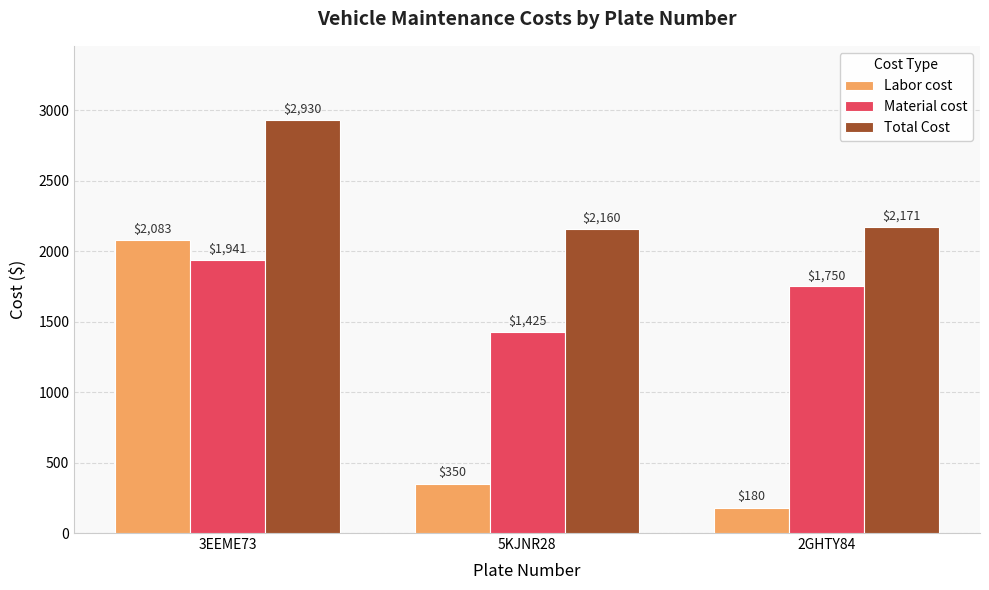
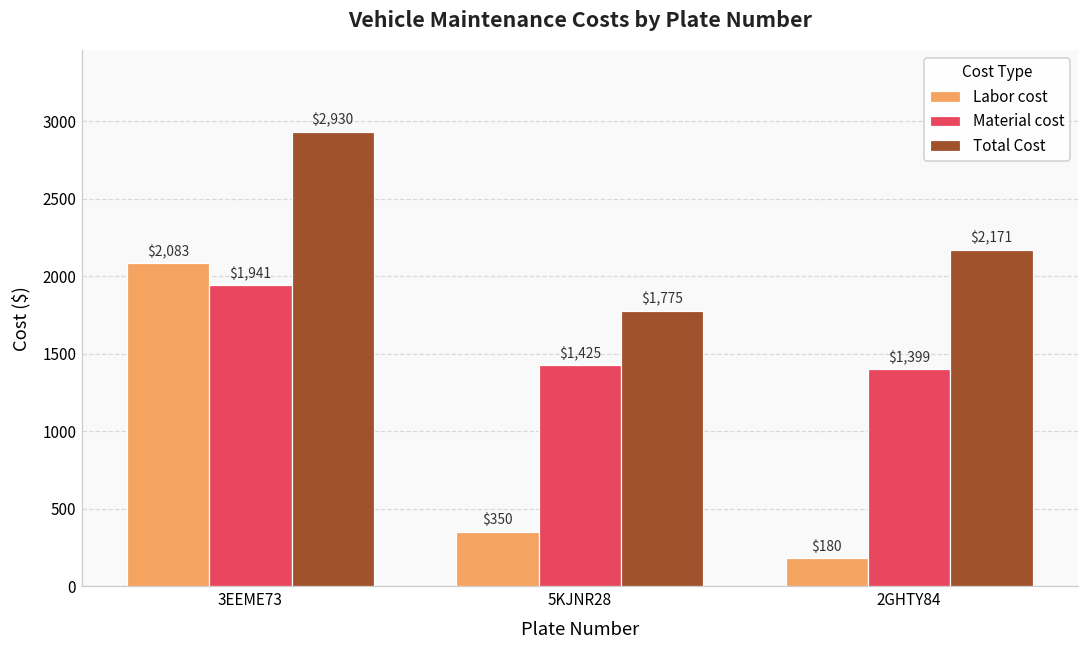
  {
    "Labor cost": {
      "3EEME73": "$2,083",
      "5KJNR28": "$350",
      "2GHTY84": "$180"
    },
    "Material cost": {
      "3EEME73": "$1,941",
      "5KJNR28": "$1,425",
-     "2GHTY84": "$1,750"
+     "2GHTY84": "$1,399"
    },
    "Total Cost": {
      "3EEME73": "$2,930",
-     "5KJNR28": "$2,160",
+     "5KJNR28": "$1,775",
      "2GHTY84": "$2,171"
    }
  }
